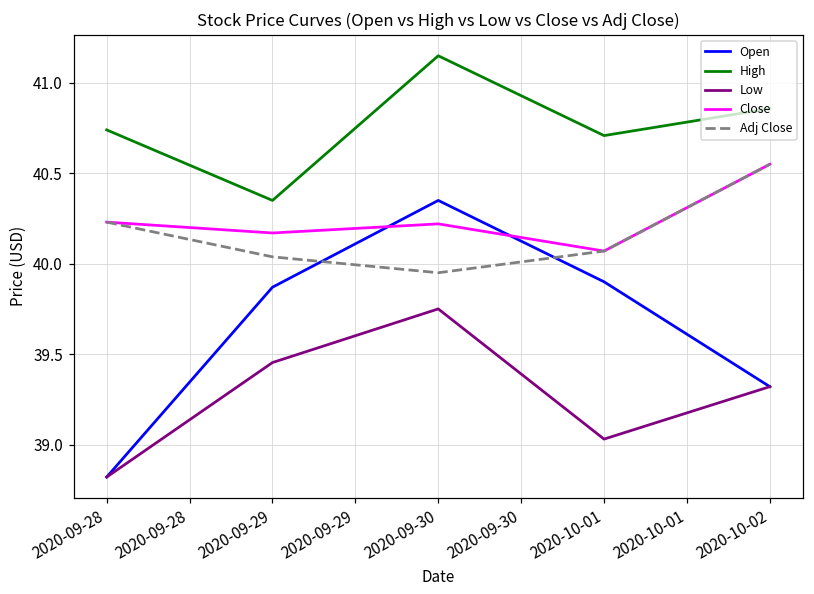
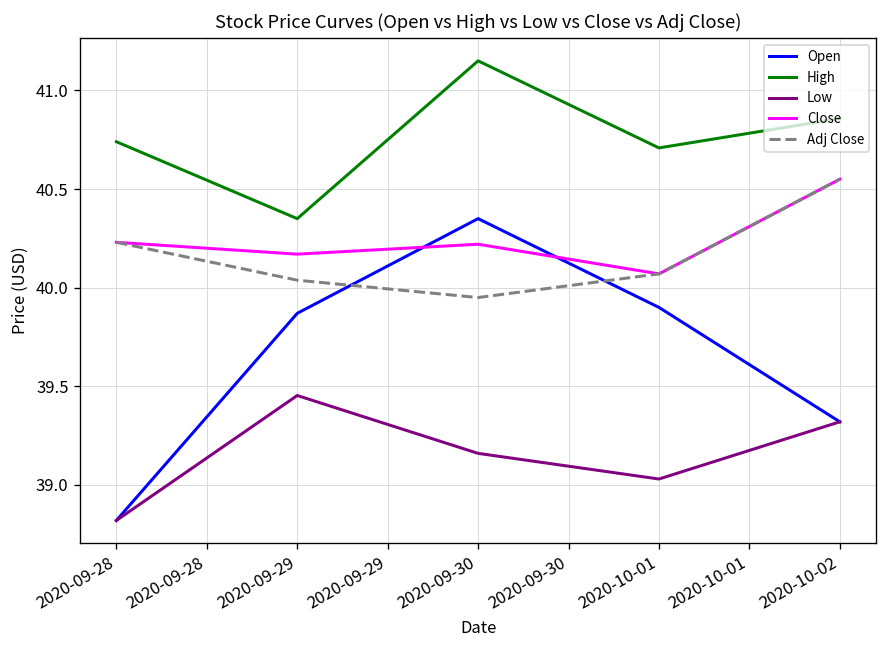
  {
    "Open": {
      "2020-09-29": 39.87,
      "2020-09-30": 40.35,
      "2020-10-01": 39.90
    },
    "High": {
      "2020-09-28": 40.74,
      "2020-09-29": 40.35,
      "2020-09-30": 41.15,
      "2020-10-01": 40.71
    },
    "Low": {
      "2020-09-29": 39.45,
-     "2020-09-30": 39.75,
+     "2020-09-30": 39.16,
      "2020-10-01": 39.03
    },
    "Close": {
      "2020-09-29": 40.17,
      "2020-09-30": 40.22
    },
    "Adj Close": {
      "2020-09-29": 40.04,
      "2020-09-30": 39.95
    }
  }
